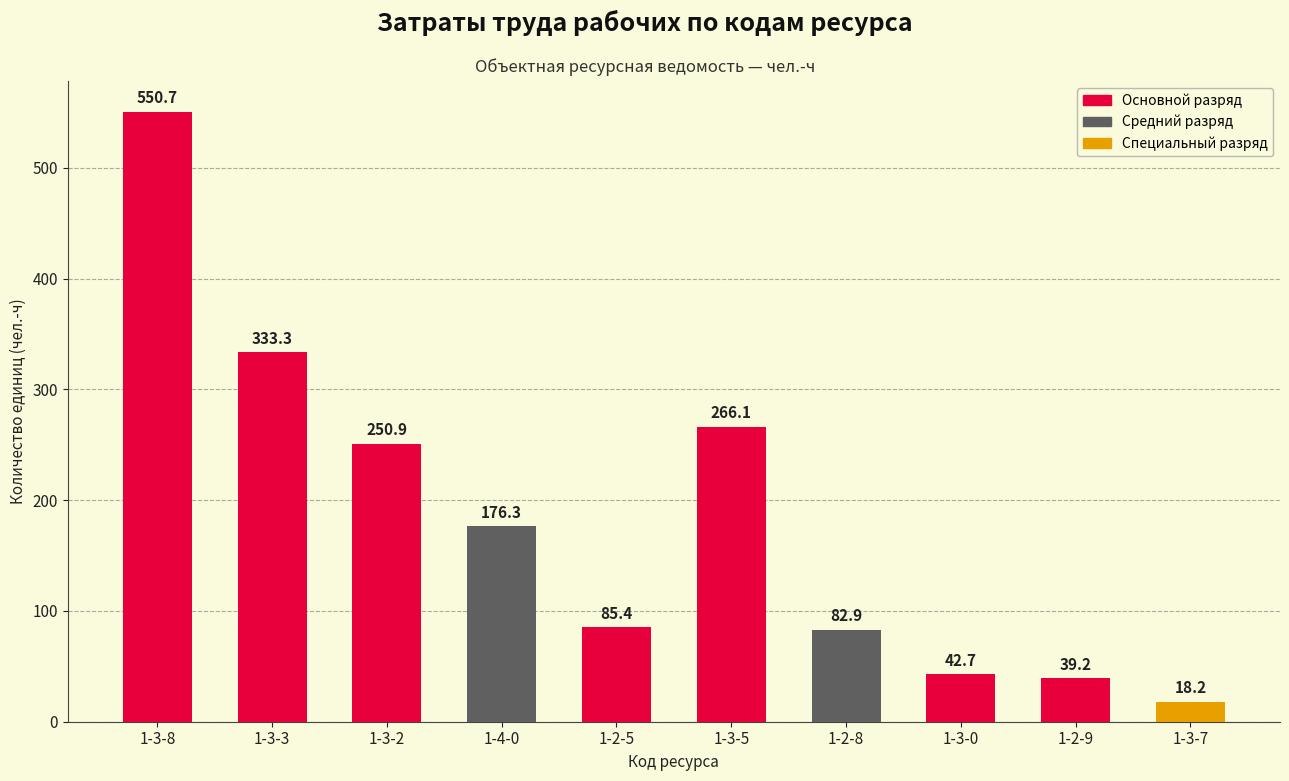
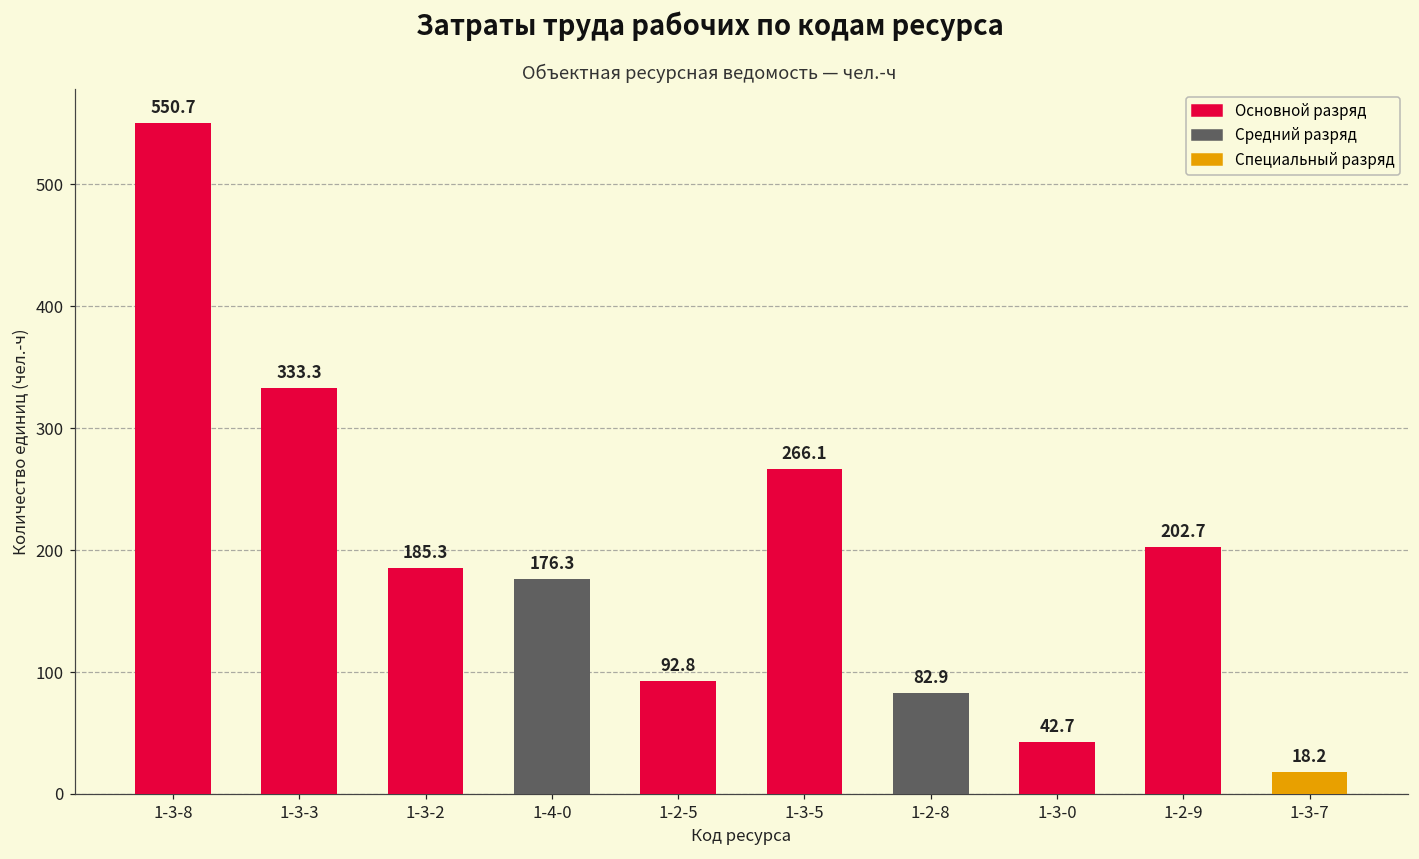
  {
    "1-3-8": 550.7,
    "1-3-3": 333.3,
-   "1-3-2": 250.9,
+   "1-3-2": 185.3,
    "1-4-0": 176.3,
-   "1-2-5": 85.4,
+   "1-2-5": 92.8,
    "1-3-5": 266.1,
    "1-2-8": 82.9,
    "1-3-0": 42.7,
-   "1-2-9": 39.2,
+   "1-2-9": 202.7,
    "1-3-7": 18.2
  }
